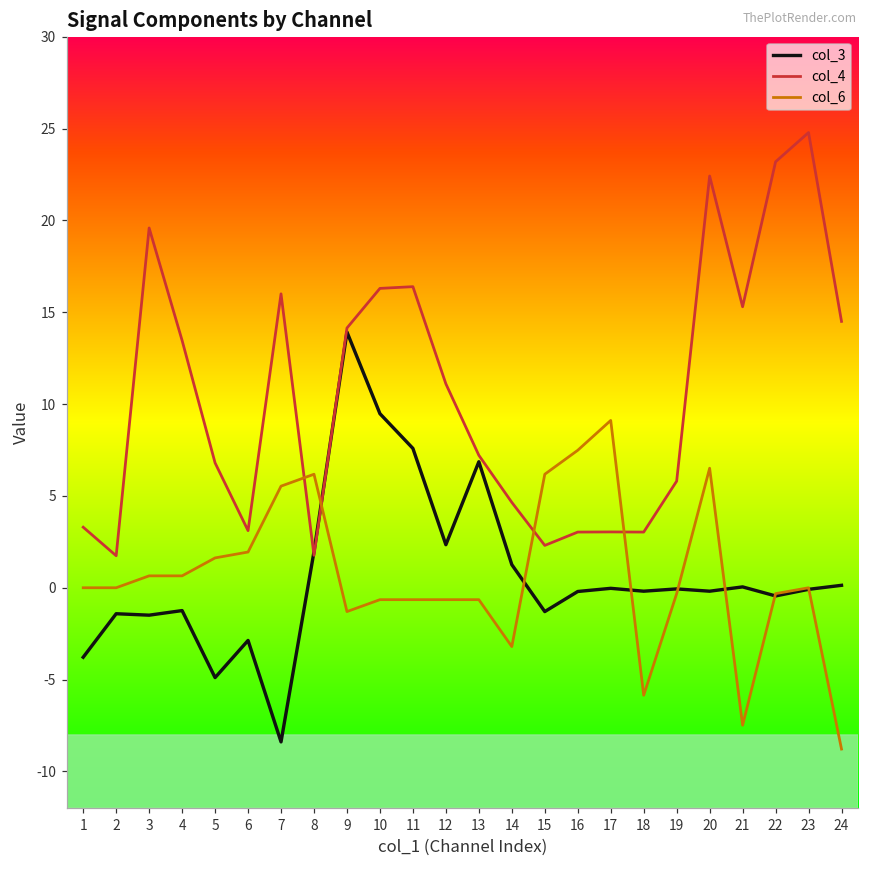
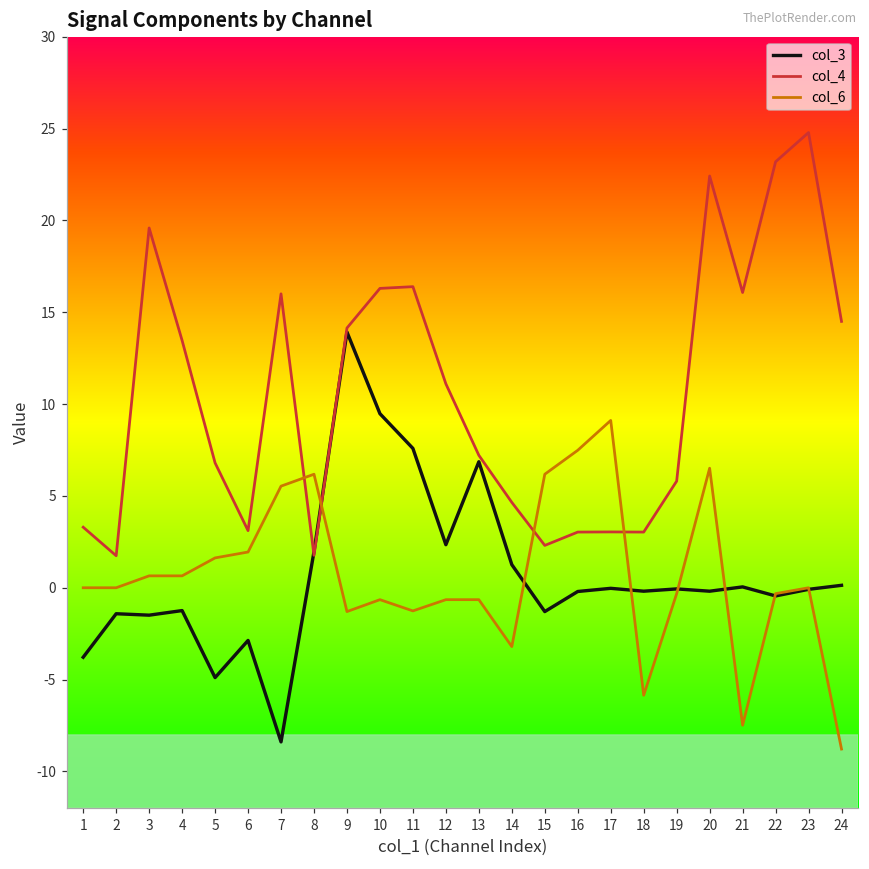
  {
    "col_3": {
      "1": -3.8,
      "2": -1.4,
      "3": -1.5,
      "4": -1.2,
      "5": -4.9,
      "6": -2.9,
      "8": 2.0,
      "9": 13.9,
      "10": 9.5,
      "11": 7.6,
      "12": 2.3,
      "13": 6.9,
      "14": 1.3,
      "15": -1.3,
      "16": -0.2,
      "17": 0.0,
      "18": -0.2,
      "19": -0.1,
      "20": -0.2,
      "21": 0.0,
      "24": 0.1
    },
    "col_4": {
      "1": 3.3,
      "2": 1.7,
      "3": 19.6,
      "4": 13.5,
      "5": 6.8,
      "6": 3.1,
      "7": 16.0,
      "8": 1.8,
      "9": 14.1,
      "10": 16.3,
      "11": 16.4,
      "12": 11.1,
      "13": 7.2,
      "14": 4.6,
      "15": 2.3,
      "16": 3.0,
      "17": 3.0,
      "18": 3.0,
      "19": 5.8,
      "20": 22.4,
-     "21": 15.3,
+     "21": 16.1,
      "22": 23.2,
      "23": 24.8,
      "24": 14.5
    },
    "col_6": {
      "1": 0.0,
      "2": 0.0,
      "3": 0.6,
      "4": 0.6,
      "5": 1.6,
      "6": 1.9,
      "7": 5.5,
      "8": 6.2,
      "9": -1.3,
      "10": -0.6,
-     "11": -0.6,
+     "11": -1.3,
      "12": -0.6,
      "13": -0.6,
      "14": -3.2,
      "15": 6.2,
      "16": 7.5,
      "17": 9.1,
      "18": -5.9,
      "19": -0.3,
      "20": 6.5,
      "21": -7.5
    }
  }
